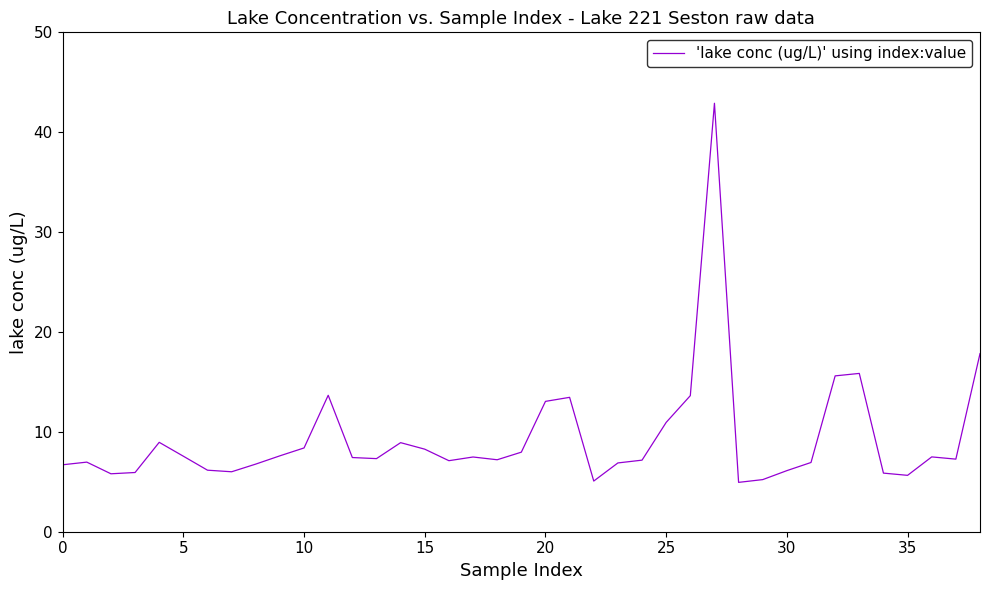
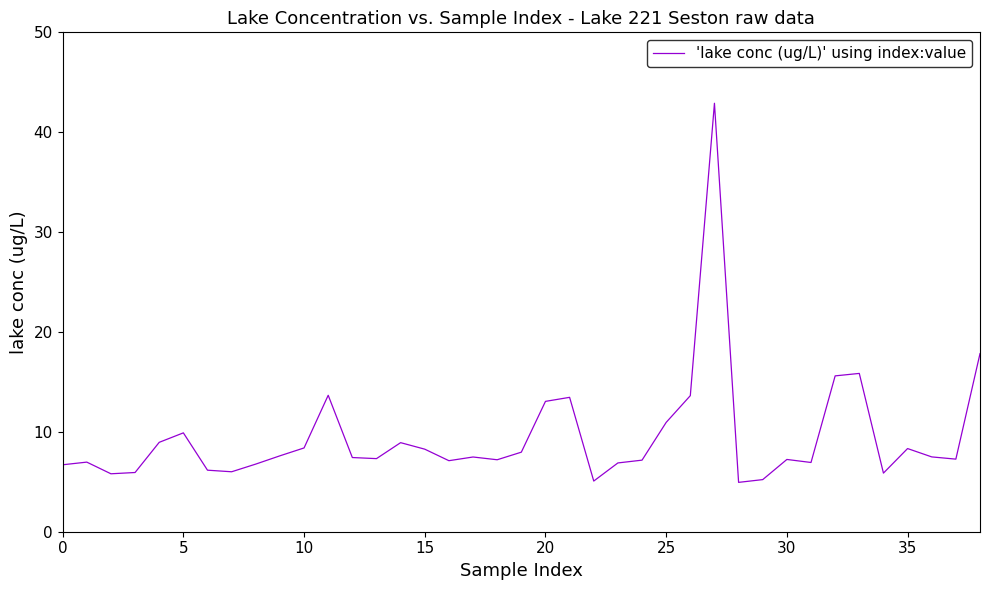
  {
    "0": 7,
-   "5": 8,
+   "5": 10,
    "10": 8,
    "15": 8,
    "20": 13,
    "25": 11,
-   "30": 6,
-   "35": 6
+   "30": 7,
+   "35": 8
  }
